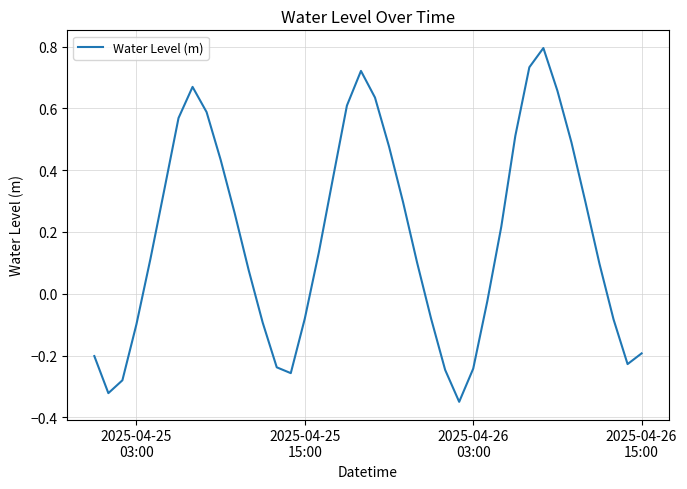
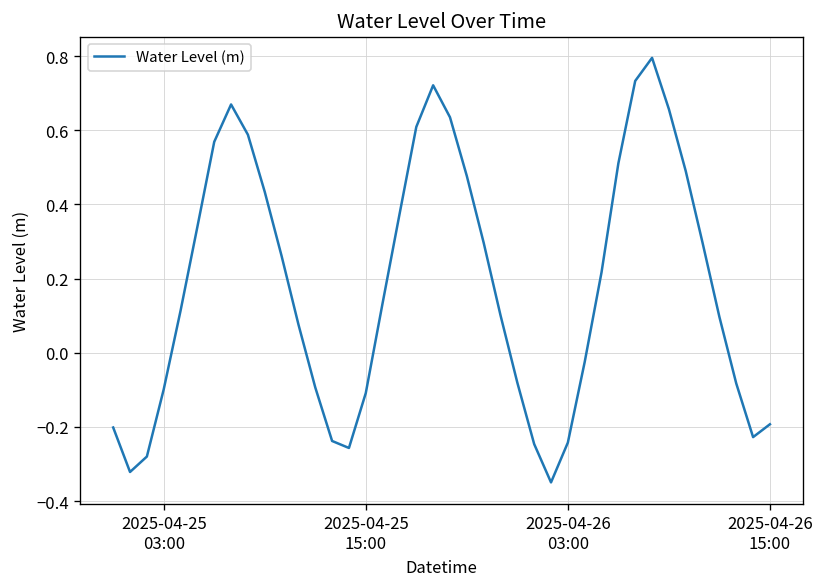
  {
    "2025-04-25 03:00": -0.10,
-   "2025-04-25 15:00": -0.08,
+   "2025-04-25 15:00": -0.11,
    "2025-04-26 03:00": -0.24,
    "2025-04-26 15:00": -0.19
  }
